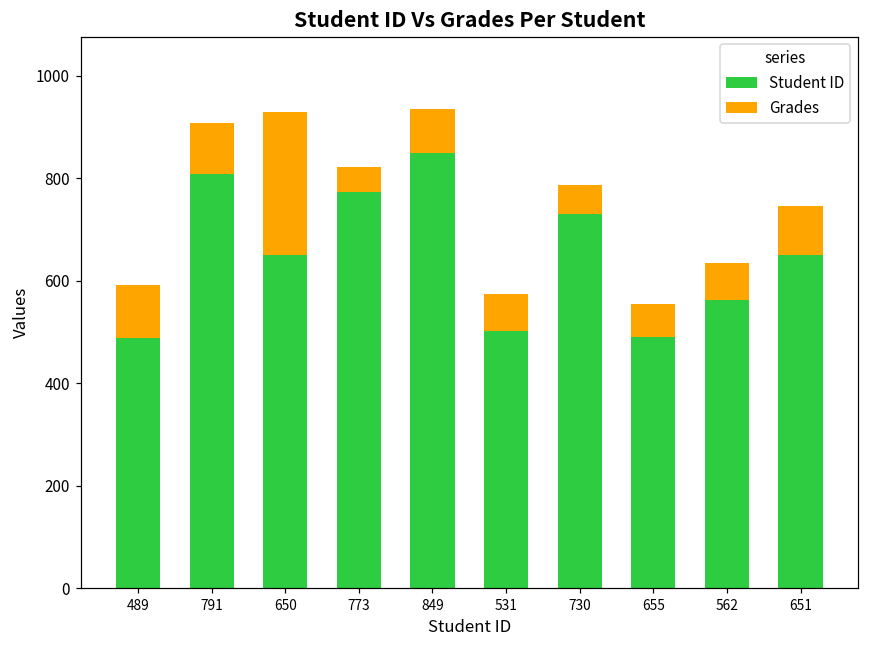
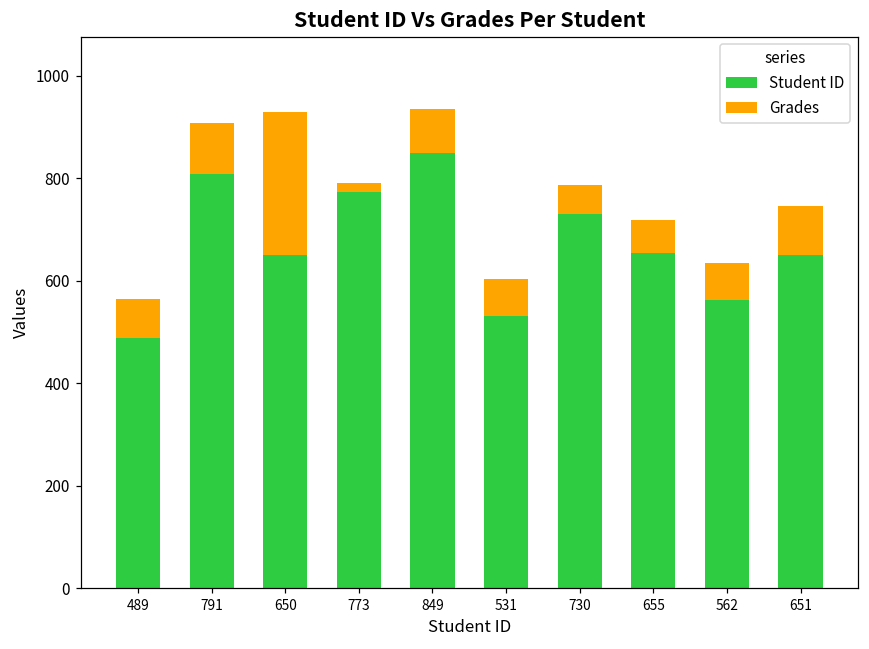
  {
    "Student ID": {
      "489": 490,
      "791": 810,
      "650": 650,
      "773": 770,
      "849": 850,
-     "531": 500,
+     "531": 530,
      "730": 730,
-     "655": 490,
+     "655": 660,
      "562": 560,
      "651": 650
    },
    "Grades": {
-     "489": 100,
+     "489": 70,
      "791": 100,
      "650": 280,
-     "773": 50,
+     "773": 20,
      "849": 90,
      "531": 70,
      "730": 60,
      "655": 60,
      "562": 70,
      "651": 100
    }
  }
